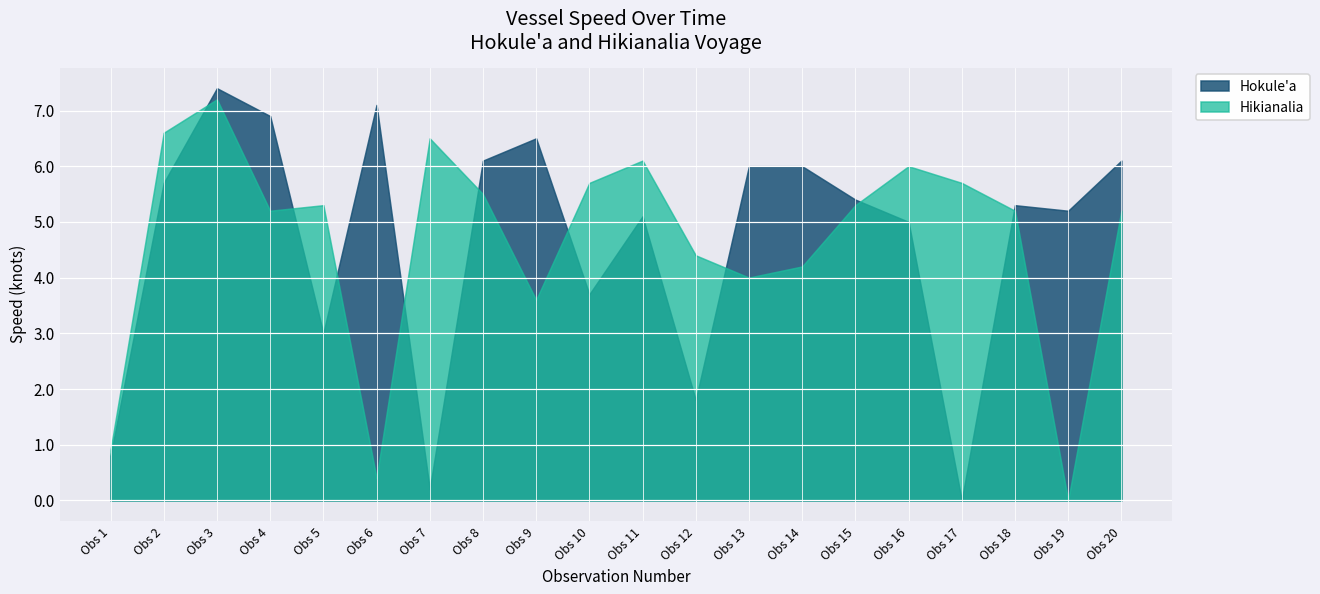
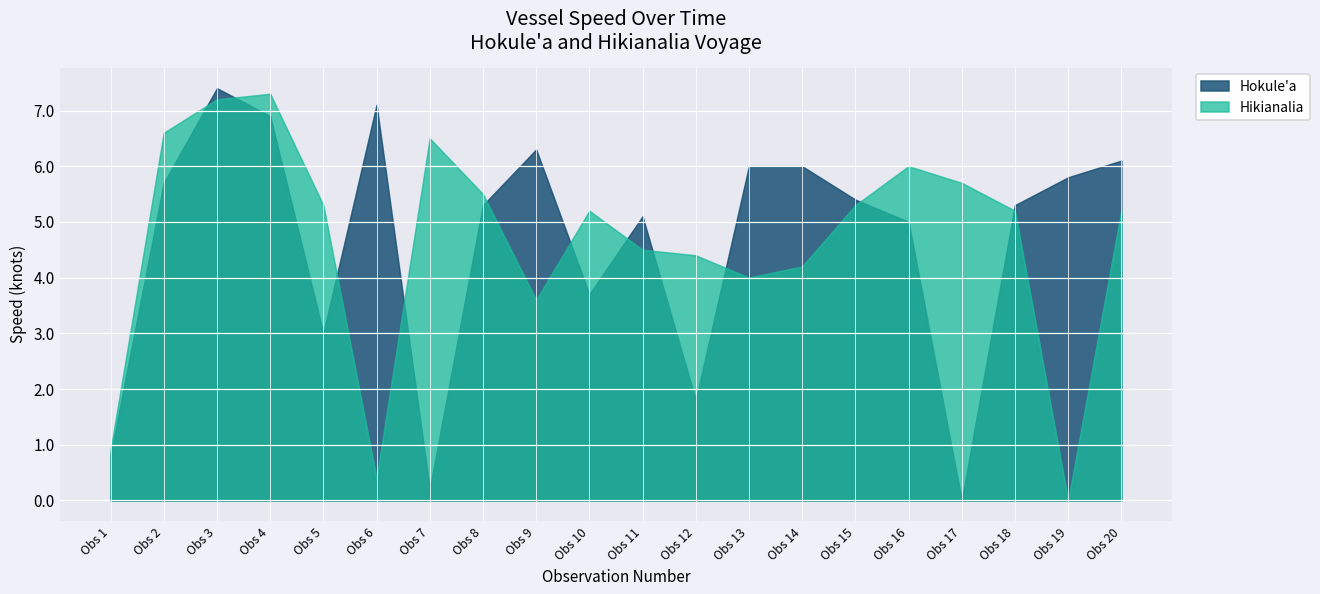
  {
    "Hokule'a": {
      "Obs 1": 0.8,
      "Obs 2": 5.7,
      "Obs 3": 7.4,
      "Obs 4": 6.9,
      "Obs 5": 3.0,
      "Obs 6": 7.1,
      "Obs 7": 0.2,
-     "Obs 8": 6.1,
-     "Obs 9": 6.5,
+     "Obs 8": 5.3,
+     "Obs 9": 6.3,
      "Obs 10": 3.7,
      "Obs 11": 5.1,
      "Obs 12": 1.8,
      "Obs 13": 6.0,
      "Obs 14": 6.0,
      "Obs 15": 5.4,
      "Obs 16": 5.0,
      "Obs 17": 0.0,
      "Obs 18": 5.3,
-     "Obs 19": 5.2,
+     "Obs 19": 5.8,
      "Obs 20": 6.1
    },
    "Hikianalia": {
      "Obs 1": 0.9,
      "Obs 2": 6.6,
      "Obs 3": 7.2,
-     "Obs 4": 5.2,
+     "Obs 4": 7.3,
      "Obs 5": 5.3,
      "Obs 6": 0.4,
      "Obs 7": 6.5,
      "Obs 8": 5.5,
      "Obs 9": 3.6,
-     "Obs 10": 5.7,
-     "Obs 11": 6.1,
+     "Obs 10": 5.2,
+     "Obs 11": 4.5,
      "Obs 12": 4.4,
      "Obs 13": 4.0,
      "Obs 14": 4.2,
      "Obs 15": 5.3,
      "Obs 16": 6.0,
      "Obs 17": 5.7,
      "Obs 18": 5.2,
      "Obs 19": 0.0,
      "Obs 20": 5.2
    }
  }
